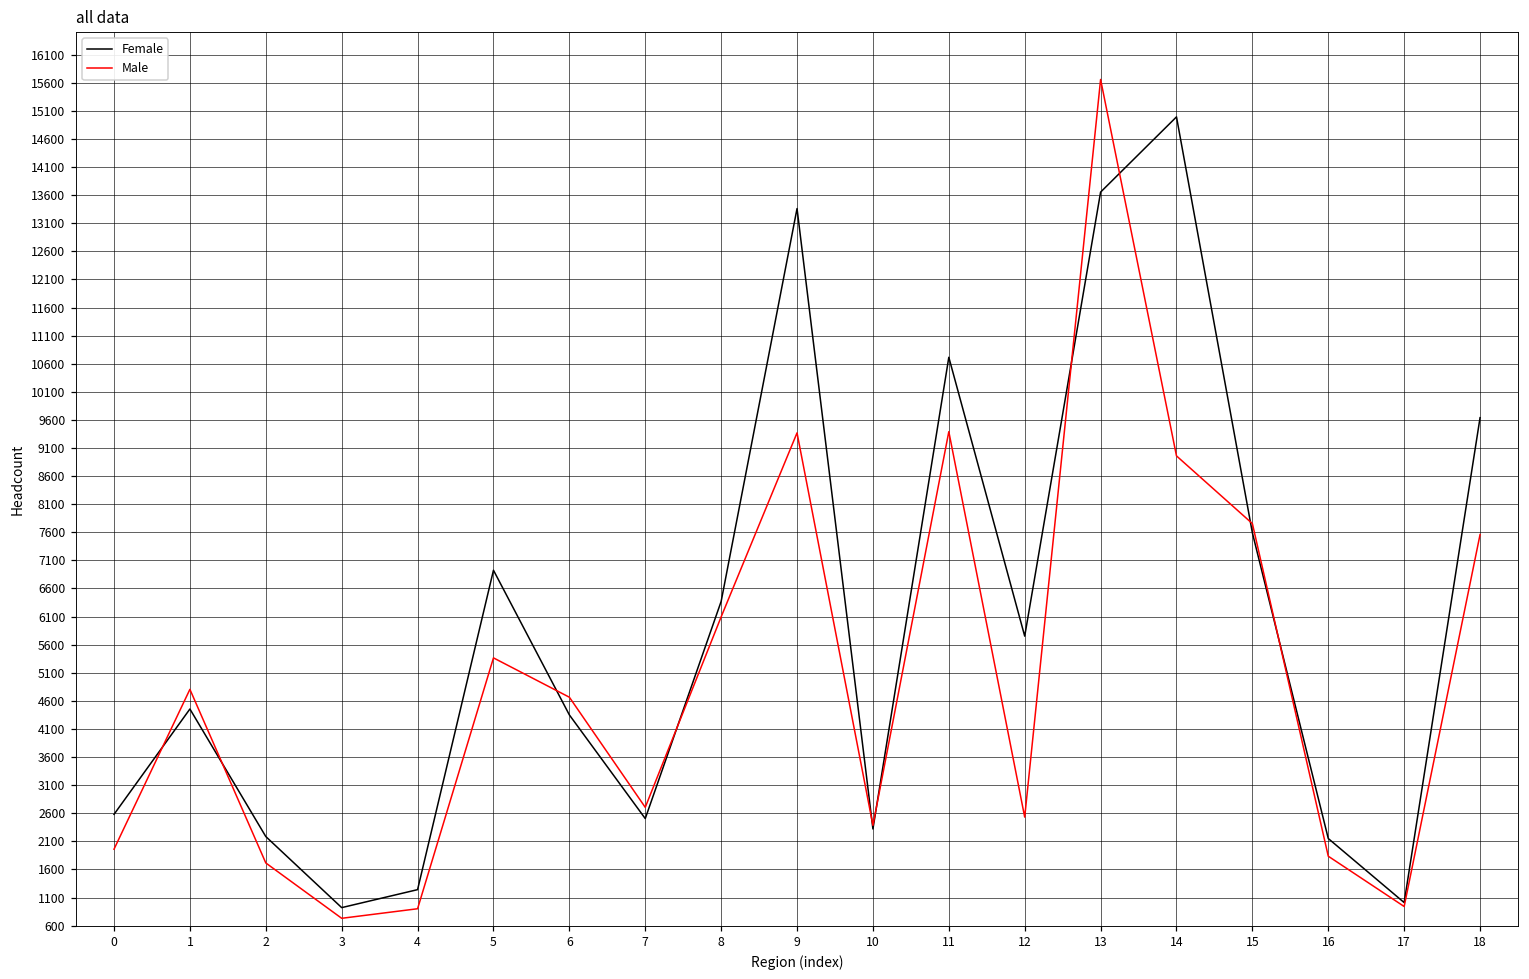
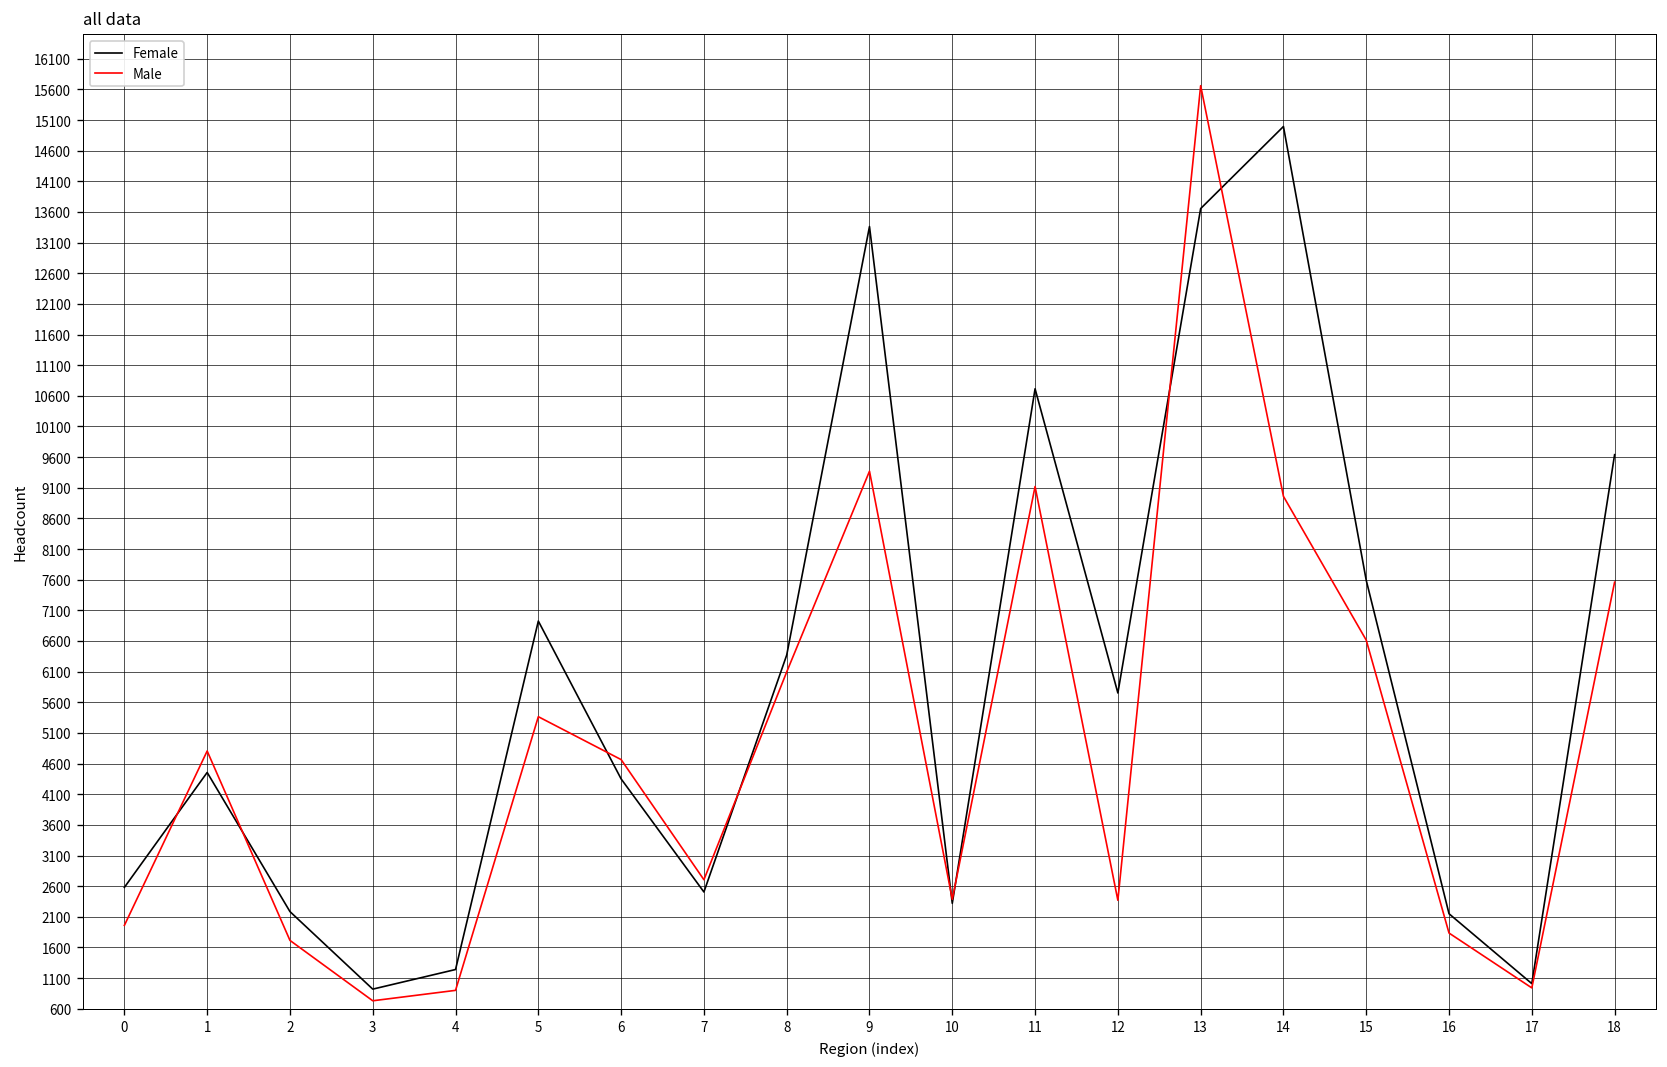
  {
    "Female": {
      "0": 2600,
      "1": 4500,
      "2": 2200,
      "3": 900,
      "4": 1200,
      "5": 6900,
      "6": 4400,
      "7": 2500,
      "8": 6400,
      "9": 13400,
      "10": 2300,
      "11": 10700,
      "12": 5800,
      "13": 13700,
      "14": 15000,
      "15": 7600,
      "16": 2200,
      "17": 1000,
      "18": 9600
    },
    "Male": {
      "0": 2000,
      "1": 4800,
      "2": 1700,
      "3": 700,
      "4": 900,
      "5": 5400,
      "6": 4700,
      "7": 2700,
      "8": 6100,
      "9": 9400,
      "10": 2400,
-     "11": 9400,
-     "12": 2500,
+     "11": 9100,
+     "12": 2400,
      "13": 15700,
      "14": 9000,
-     "15": 7800,
+     "15": 6600,
      "16": 1800,
      "17": 900,
      "18": 7600
    }
  }
